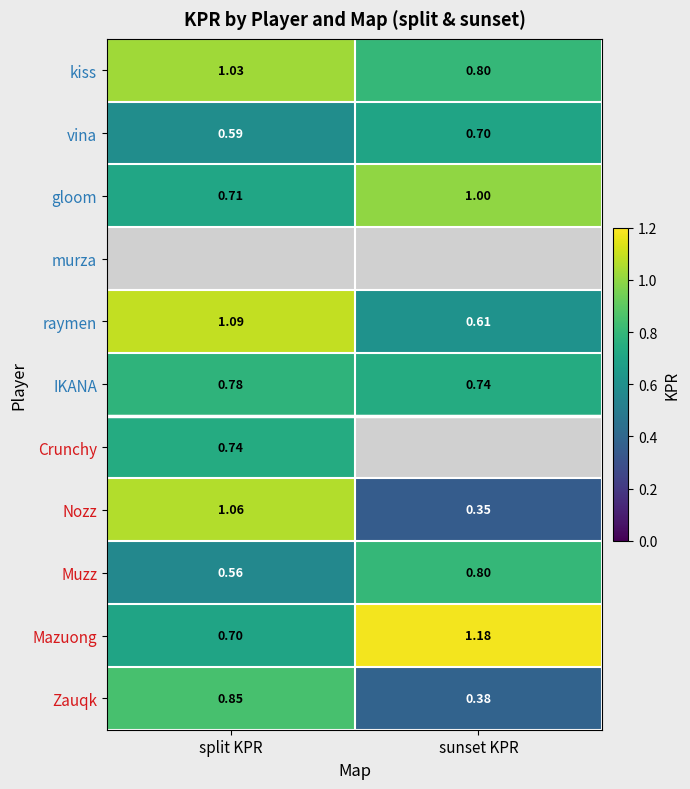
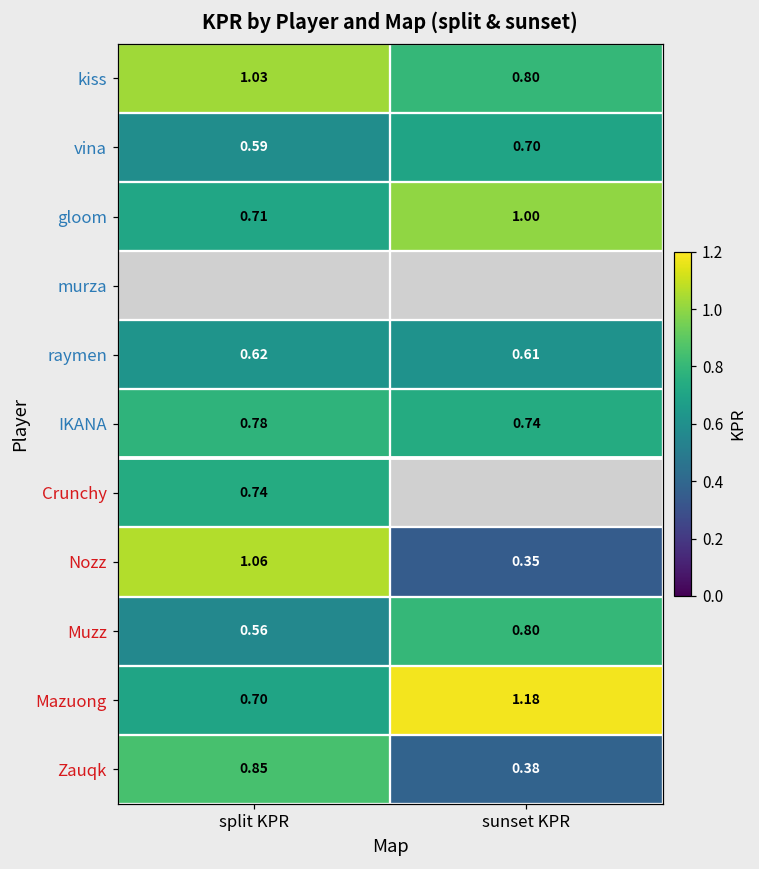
  {
    "kiss": {
      "split KPR": 1.03,
      "sunset KPR": 0.80
    },
    "vina": {
      "split KPR": 0.59,
      "sunset KPR": 0.70
    },
    "gloom": {
      "split KPR": 0.71,
      "sunset KPR": 1.00
    },
    "raymen": {
-     "split KPR": 1.09,
+     "split KPR": 0.62,
      "sunset KPR": 0.61
    },
    "IKANA": {
      "split KPR": 0.78,
      "sunset KPR": 0.74
    },
    "Crunchy": {
      "split KPR": 0.74
    },
    "Nozz": {
      "split KPR": 1.06,
      "sunset KPR": 0.35
    },
    "Muzz": {
      "split KPR": 0.56,
      "sunset KPR": 0.80
    },
    "Mazuong": {
      "split KPR": 0.70,
      "sunset KPR": 1.18
    },
    "Zauqk": {
      "split KPR": 0.85,
      "sunset KPR": 0.38
    }
  }
